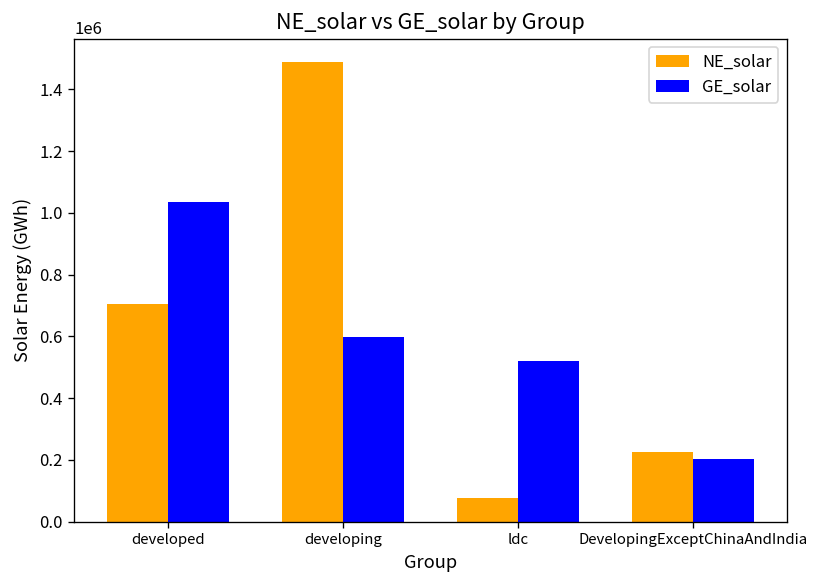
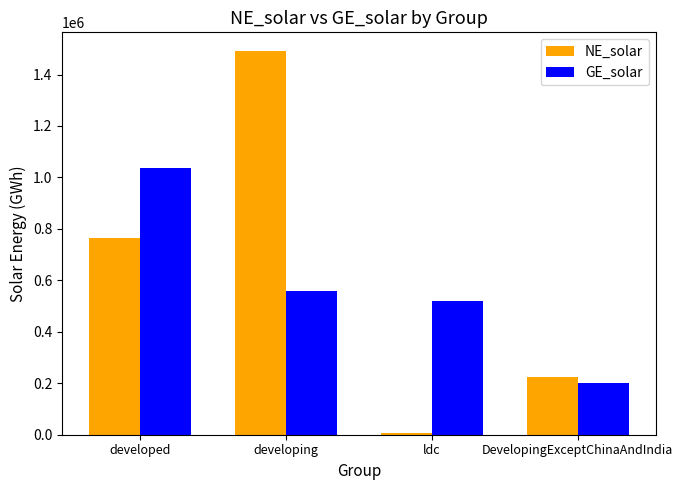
  {
    "NE_solar": {
-     "developed": 710000,
+     "developed": 760000,
      "developing": 1490000,
-     "ldc": 80000,
+     "ldc": 10000,
      "DevelopingExceptChinaAndIndia": 230000
    },
    "GE_solar": {
      "developed": 1040000,
-     "developing": 600000,
+     "developing": 560000,
      "ldc": 520000,
      "DevelopingExceptChinaAndIndia": 200000
    }
  }
